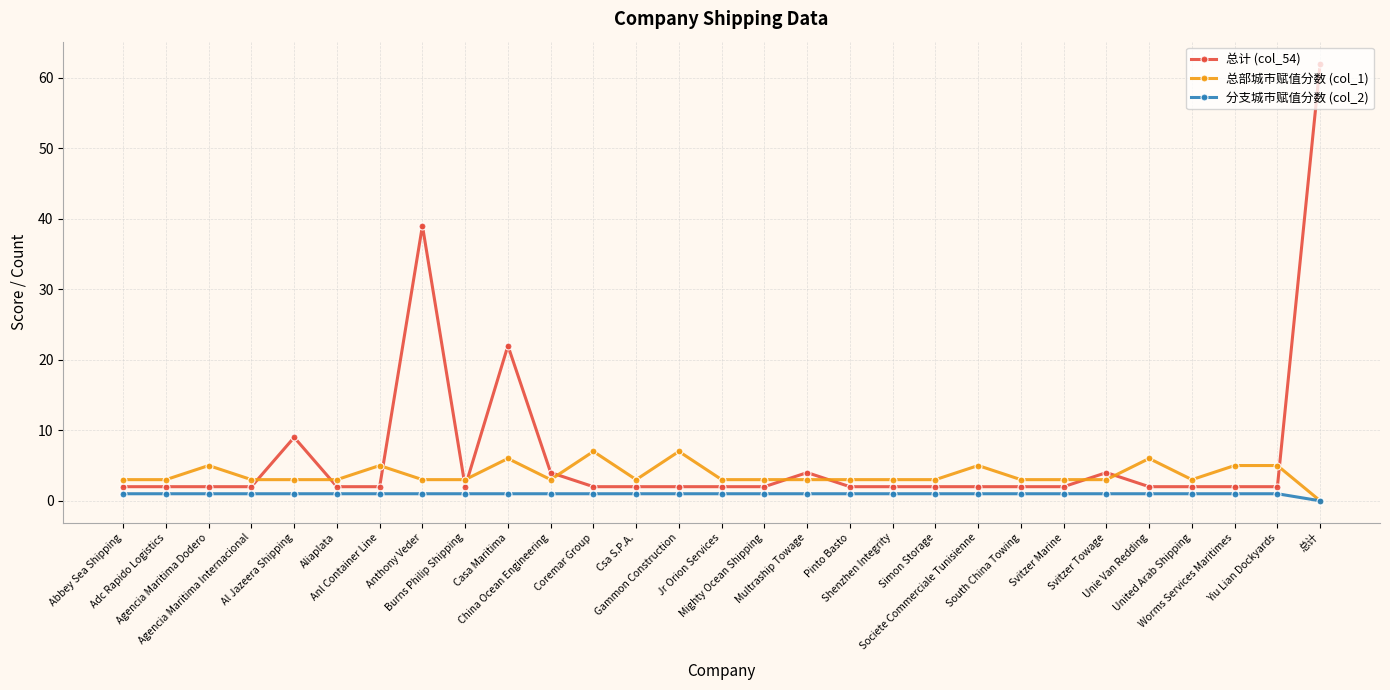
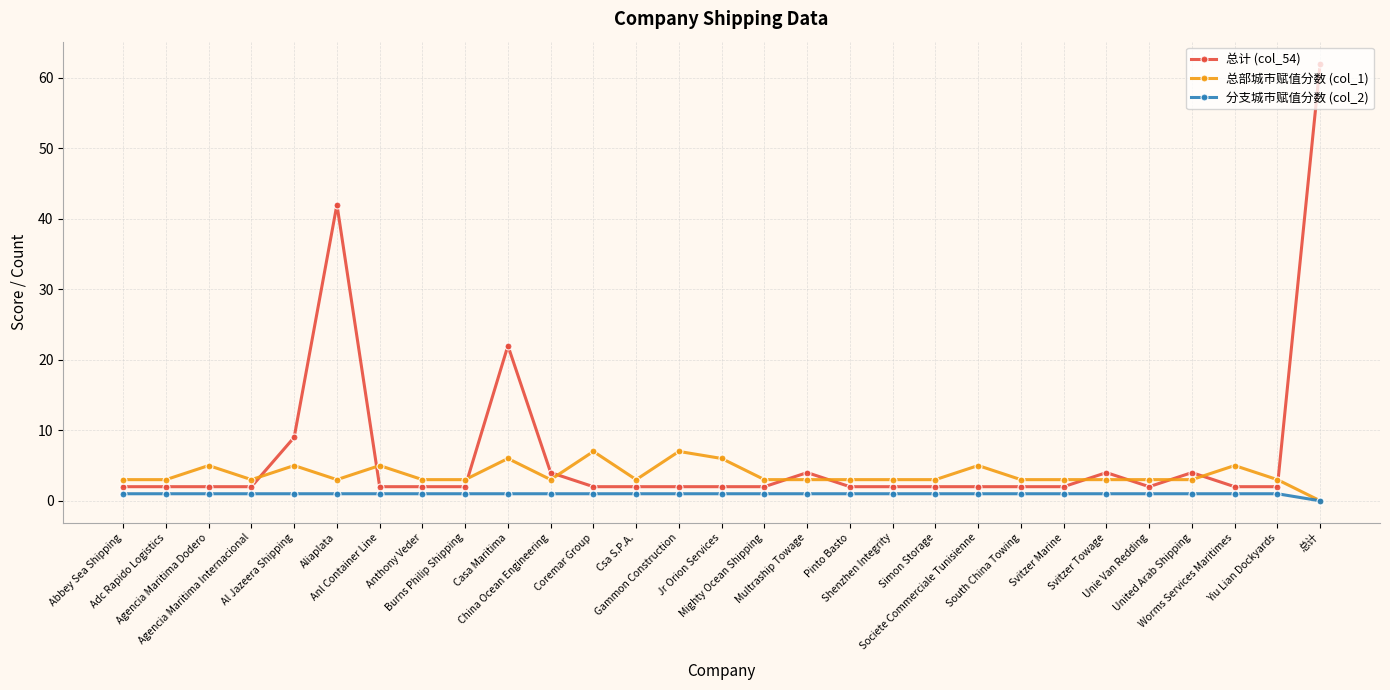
  {
    "总计 (col_54)": {
      "Abbey Sea Shipping": 2,
      "Adc Rapido Logistics": 2,
      "Agencia Maritima Dodero": 2,
      "Agencia Maritima Internacional": 2,
      "Al Jazeera Shipping": 9,
-     "Aliaplata": 2,
+     "Aliaplata": 42,
      "Anl Container Line": 2,
-     "Anthony Veder": 39,
+     "Anthony Veder": 2,
      "Burns Philip Shipping": 2,
      "Casa Maritima": 22,
      "China Ocean Engineering": 4,
      "Coremar Group": 2,
      "Csa S.P.A.": 2,
      "Gammon Construction": 2,
      "Jr Orion Services": 2,
      "Mighty Ocean Shipping": 2,
      "Multraship Towage": 4,
      "Pinto Basto": 2,
      "Shenzhen Integrity": 2,
      "Simon Storage": 2,
      "Societe Commerciale Tunisienne": 2,
      "South China Towing": 2,
      "Svitzer Marine": 2,
      "Svitzer Towage": 4,
      "Unie Van Redding": 2,
-     "United Arab Shipping": 2,
+     "United Arab Shipping": 4,
      "Worms Services Maritimes": 2,
      "Yiu Lian Dockyards": 2
    },
    "总部城市赋值分数 (col_1)": {
      "Abbey Sea Shipping": 3,
      "Adc Rapido Logistics": 3,
      "Agencia Maritima Dodero": 5,
      "Agencia Maritima Internacional": 3,
-     "Al Jazeera Shipping": 3,
+     "Al Jazeera Shipping": 5,
      "Aliaplata": 3,
      "Anl Container Line": 5,
      "Anthony Veder": 3,
      "Burns Philip Shipping": 3,
      "Casa Maritima": 6,
      "China Ocean Engineering": 3,
      "Coremar Group": 7,
      "Csa S.P.A.": 3,
      "Gammon Construction": 7,
-     "Jr Orion Services": 3,
+     "Jr Orion Services": 6,
      "Mighty Ocean Shipping": 3,
      "Multraship Towage": 3,
      "Pinto Basto": 3,
      "Shenzhen Integrity": 3,
      "Simon Storage": 3,
      "Societe Commerciale Tunisienne": 5,
      "South China Towing": 3,
      "Svitzer Marine": 3,
      "Svitzer Towage": 3,
-     "Unie Van Redding": 6,
+     "Unie Van Redding": 3,
      "United Arab Shipping": 3,
      "Worms Services Maritimes": 5,
-     "Yiu Lian Dockyards": 5
+     "Yiu Lian Dockyards": 3
    },
    "分支城市赋值分数 (col_2)": {
      "Abbey Sea Shipping": 1,
      "Adc Rapido Logistics": 1,
      "Agencia Maritima Dodero": 1,
      "Agencia Maritima Internacional": 1,
      "Al Jazeera Shipping": 1,
      "Aliaplata": 1,
      "Anl Container Line": 1,
      "Anthony Veder": 1,
      "Burns Philip Shipping": 1,
      "Casa Maritima": 1,
      "China Ocean Engineering": 1,
      "Coremar Group": 1,
      "Csa S.P.A.": 1,
      "Gammon Construction": 1,
      "Jr Orion Services": 1,
      "Mighty Ocean Shipping": 1,
      "Multraship Towage": 1,
      "Pinto Basto": 1,
      "Shenzhen Integrity": 1,
      "Simon Storage": 1,
      "Societe Commerciale Tunisienne": 1,
      "South China Towing": 1,
      "Svitzer Marine": 1,
      "Svitzer Towage": 1,
      "Unie Van Redding": 1,
      "United Arab Shipping": 1,
      "Worms Services Maritimes": 1,
      "Yiu Lian Dockyards": 1
    }
  }
